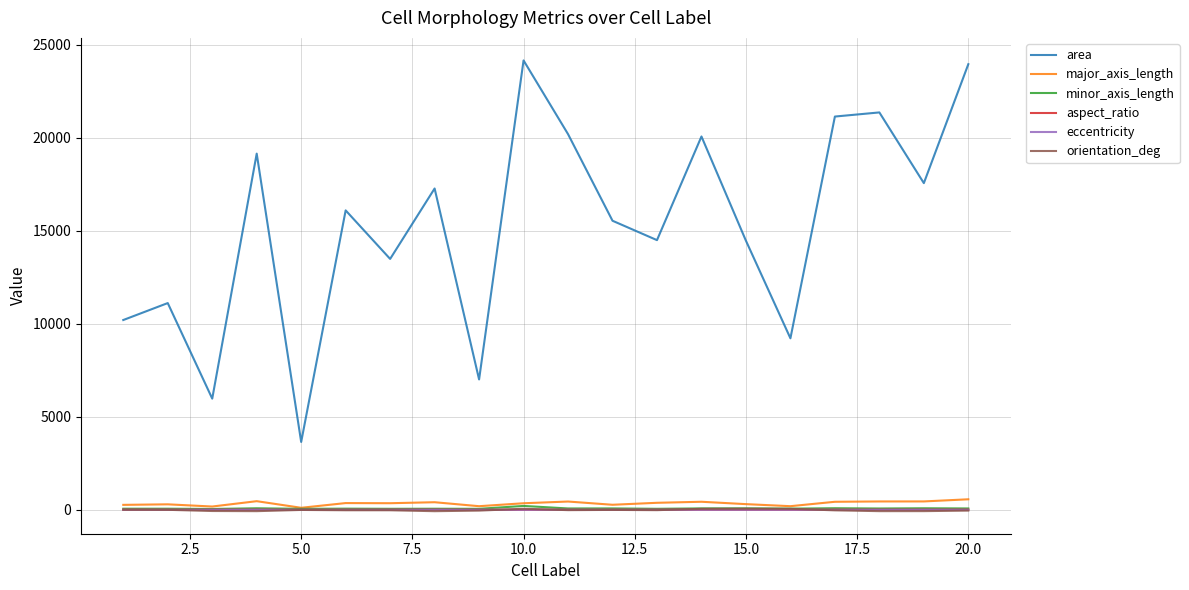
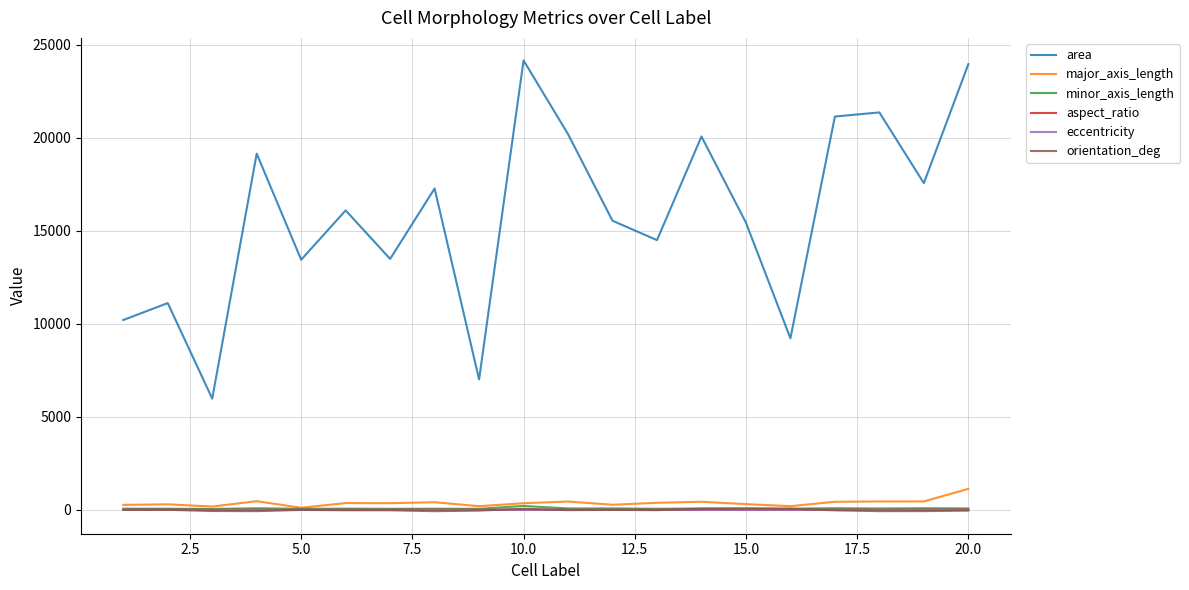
  {
    "area": {
-     "5.0": 3600,
+     "5.0": 13400,
      "10.0": 24200,
-     "15.0": 14500,
+     "15.0": 15400,
      "20.0": 24000
    },
    "major_axis_length": {
      "10.0": 400,
      "15.0": 300,
-     "20.0": 600
+     "20.0": 1100
    },
    "minor_axis_length": {
      "10.0": 200
    }
  }
